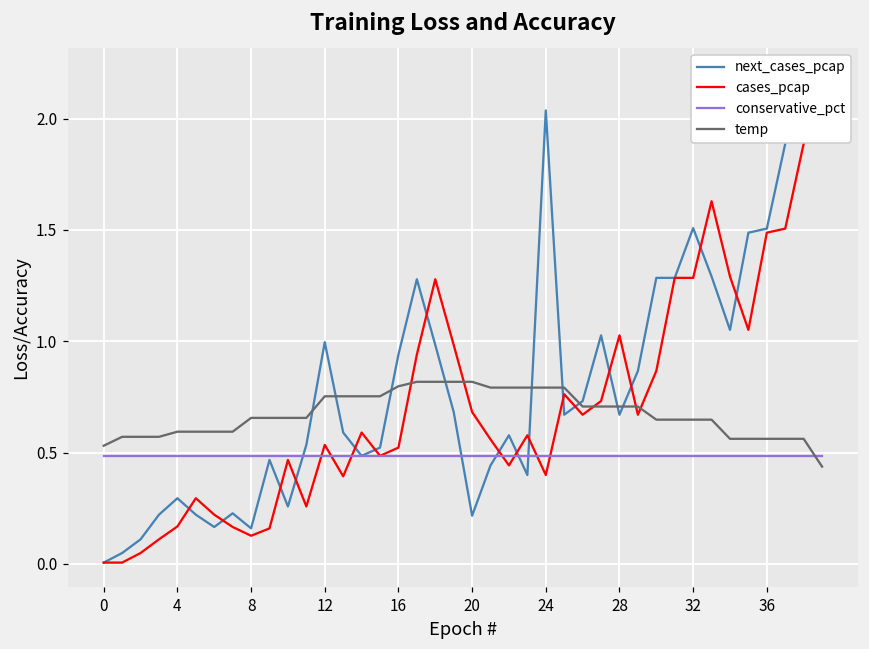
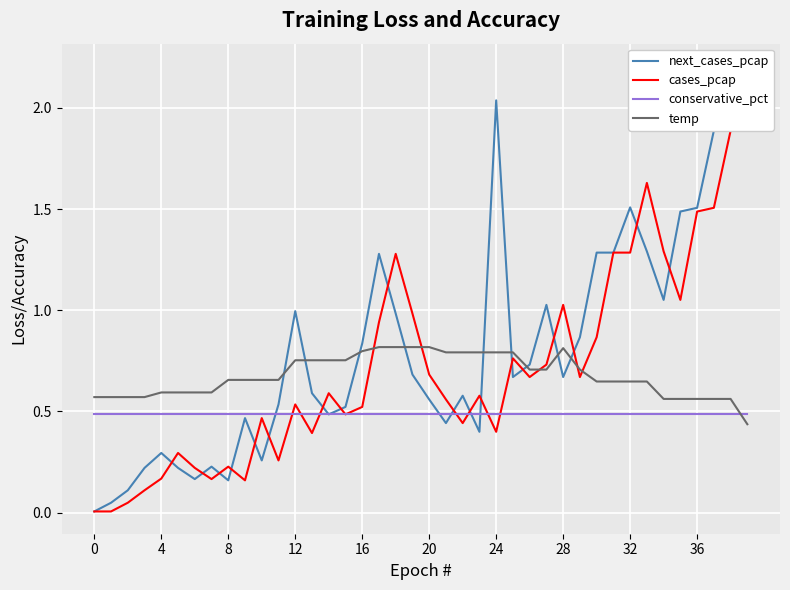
  {
    "next_cases_pcap": {
      "4": 0.30,
      "8": 0.16,
      "12": 1.00,
-     "16": 0.94,
-     "20": 0.22,
+     "16": 0.84,
+     "20": 0.56,
      "24": 2.04,
      "28": 0.67,
      "32": 1.51,
      "36": 1.51
    },
    "cases_pcap": {
      "4": 0.17,
-     "8": 0.13,
+     "8": 0.23,
      "12": 0.53,
      "16": 0.52,
      "20": 0.68,
      "24": 0.40,
      "28": 1.03,
      "32": 1.28,
      "36": 1.49
    },
    "conservative_pct": {
      "0": 0.49,
      "4": 0.49,
      "8": 0.49,
      "12": 0.49,
      "16": 0.49,
      "20": 0.49,
      "24": 0.49,
      "28": 0.49,
      "32": 0.49,
      "36": 0.49
    },
    "temp": {
-     "0": 0.53,
+     "0": 0.57,
      "4": 0.59,
      "8": 0.66,
      "12": 0.75,
      "16": 0.80,
      "20": 0.82,
      "24": 0.79,
-     "28": 0.71,
+     "28": 0.81,
      "32": 0.65,
      "36": 0.56
    }
  }
